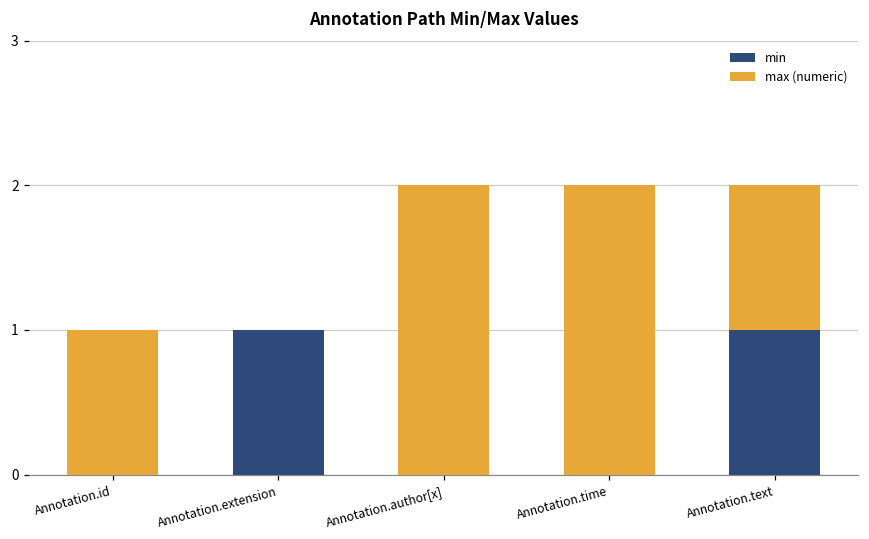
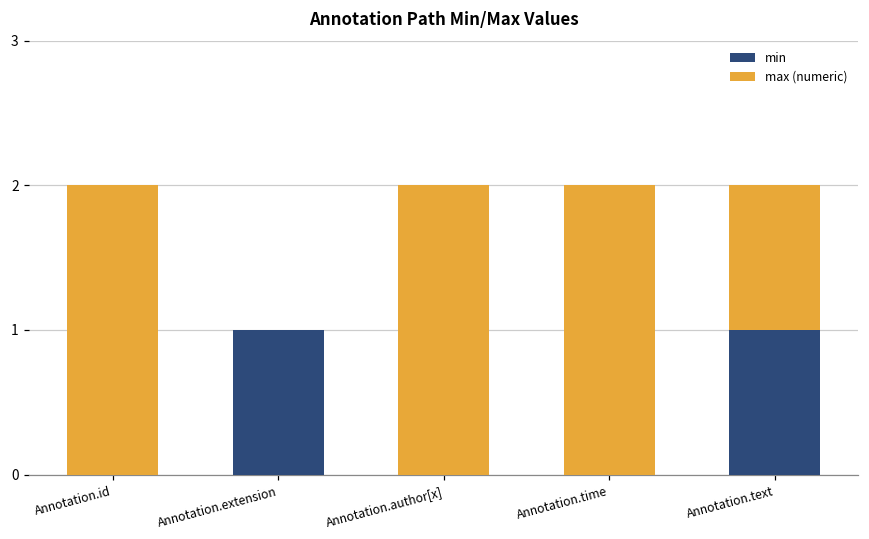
  {
    "min": {
      "Annotation.id": 0,
      "Annotation.extension": 1,
      "Annotation.author[x]": 0,
      "Annotation.time": 0,
      "Annotation.text": 1
    },
    "max (numeric)": {
-     "Annotation.id": 1
+     "Annotation.id": 2
    }
  }
